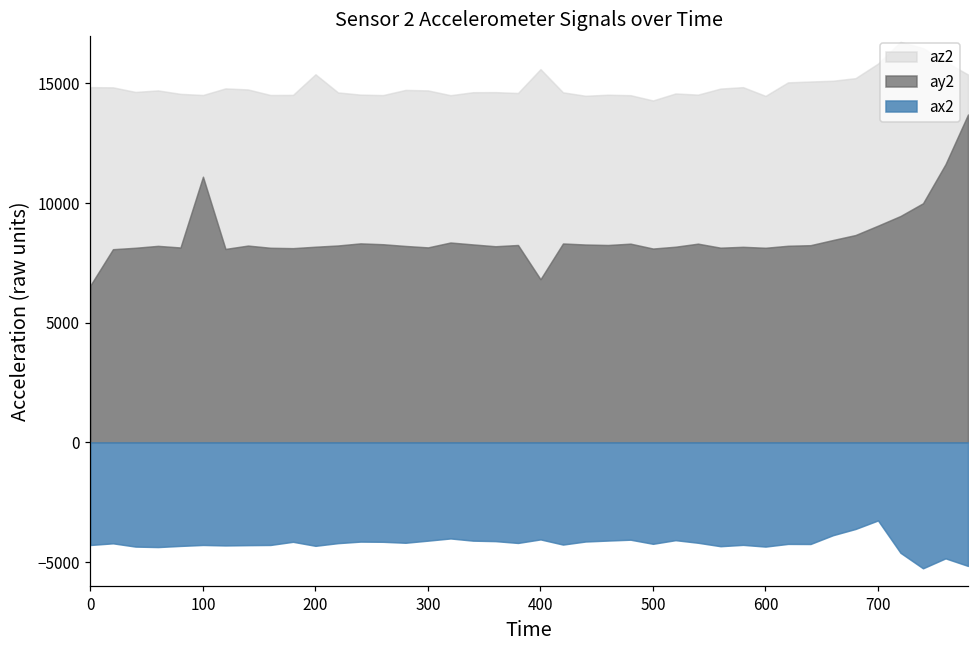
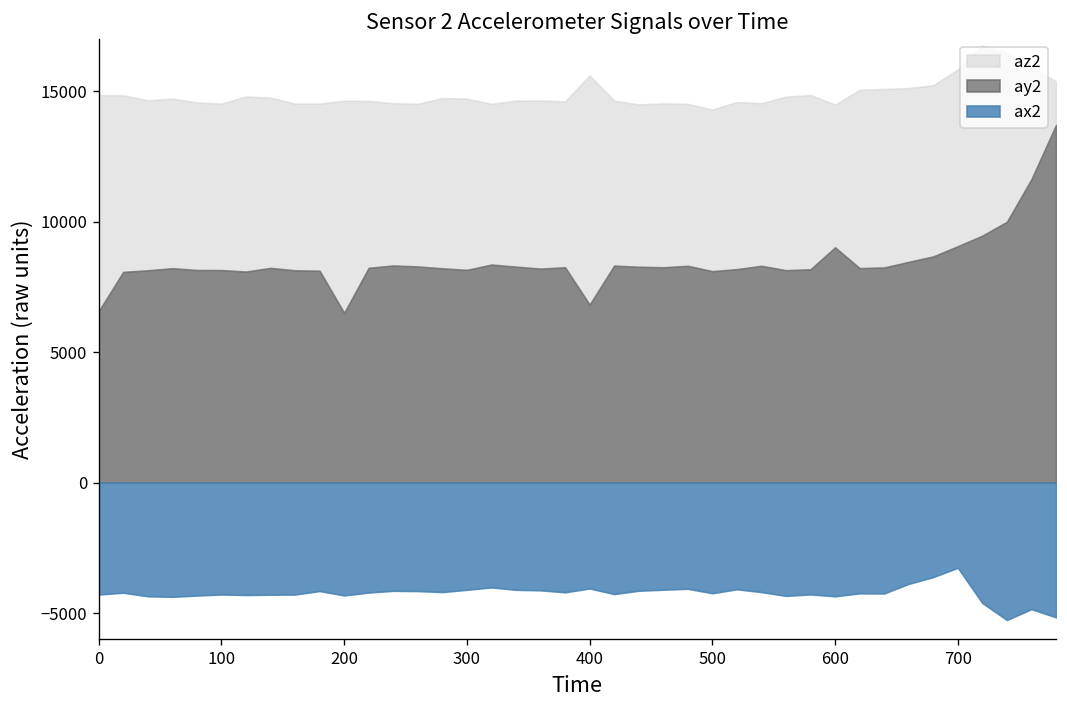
  {
    "az2": {
      "0": 14800,
      "100": 14500,
-     "200": 15400,
+     "200": 14600,
      "300": 14700,
      "400": 15600,
      "500": 14300,
      "600": 14500,
      "700": 15800
    },
    "ay2": {
      "0": 6600,
-     "100": 11100,
-     "200": 8200,
+     "100": 8100,
+     "200": 6500,
      "300": 8100,
      "400": 6800,
      "500": 8100,
-     "600": 8100,
+     "600": 9000,
      "700": 9100
    }
  }
